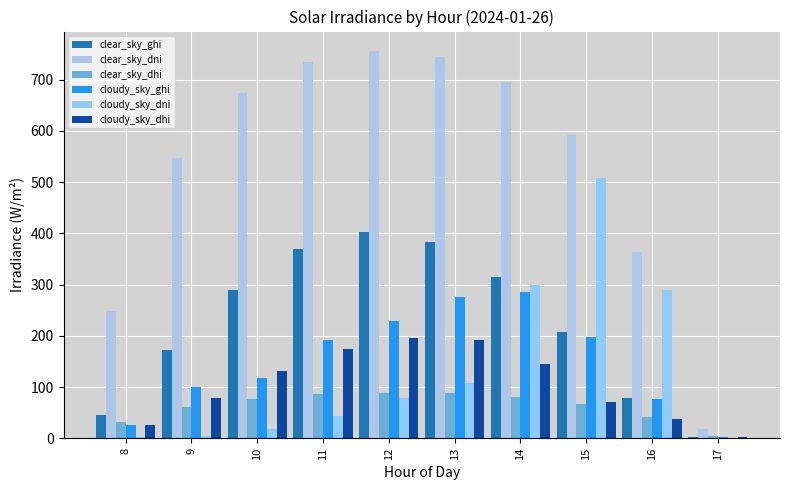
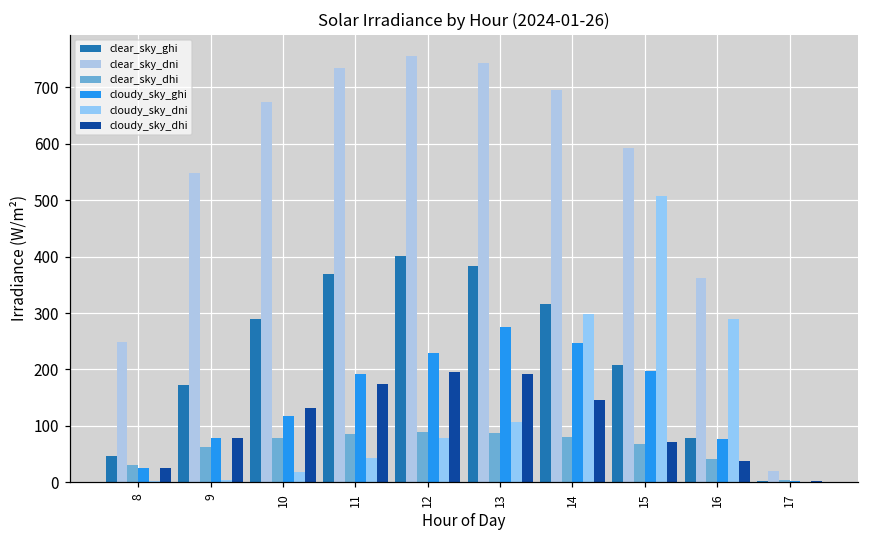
  {
    "cloudy_sky_ghi": {
      "8": 30,
-     "9": 100,
+     "9": 80,
      "10": 120,
      "11": 190,
      "12": 230,
      "13": 280,
-     "14": 290,
+     "14": 250,
      "15": 200,
      "16": 80
    }
  }
